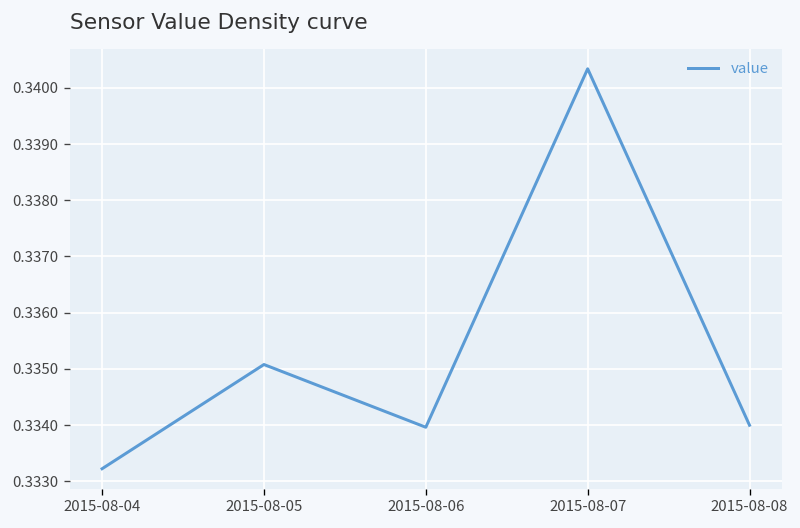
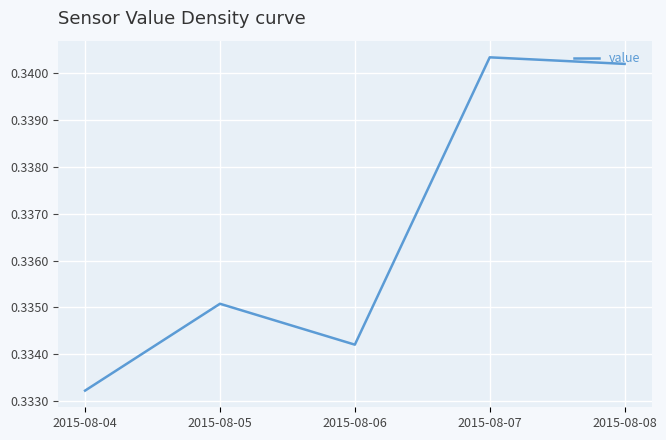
  {
    "2015-08-04": 0.3332,
    "2015-08-05": 0.3351,
-   "2015-08-06": 0.3340,
+   "2015-08-06": 0.3342,
    "2015-08-07": 0.3403,
-   "2015-08-08": 0.3340
+   "2015-08-08": 0.3402
  }
